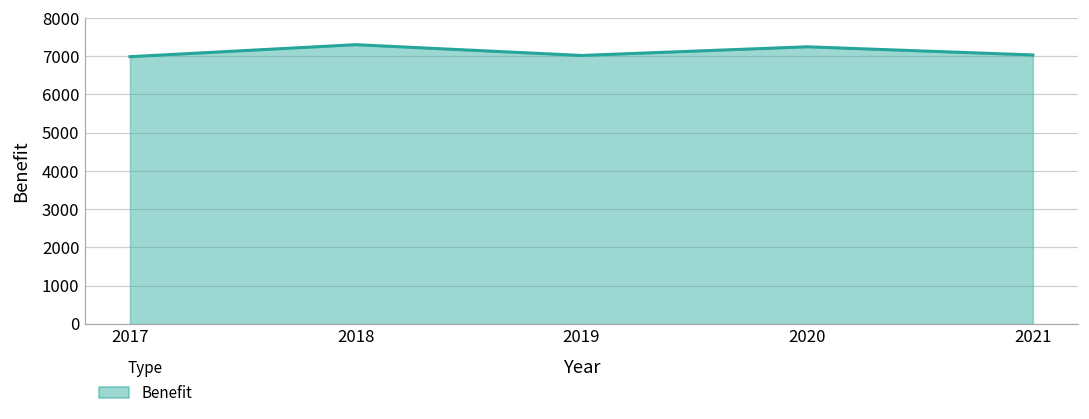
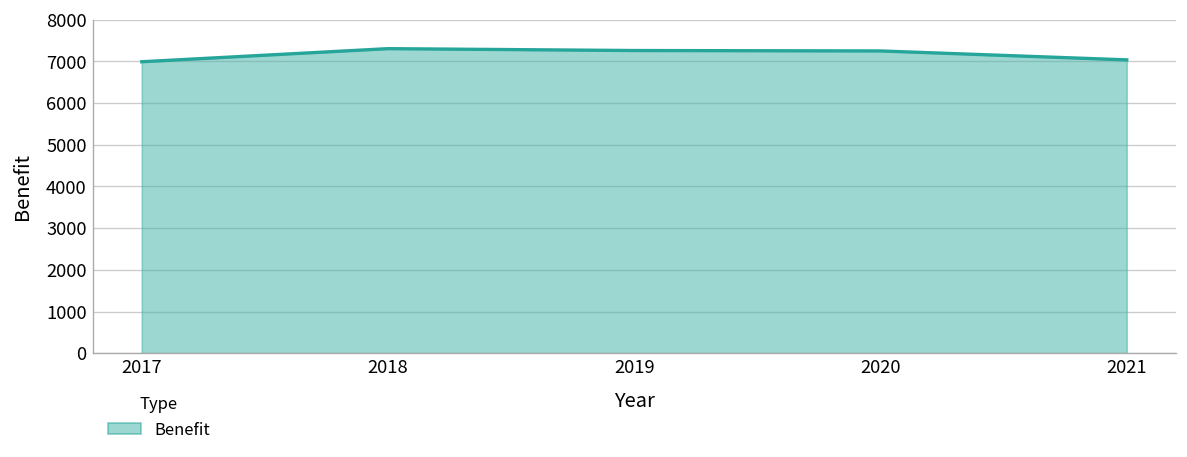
  {
    "2017": 7000,
    "2018": 7300,
-   "2019": 7000,
+   "2019": 7300,
    "2020": 7200,
    "2021": 7000
  }
